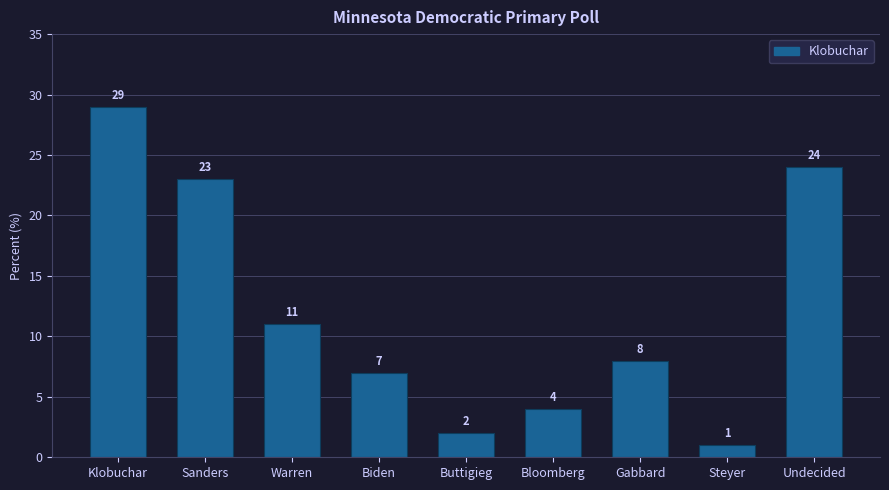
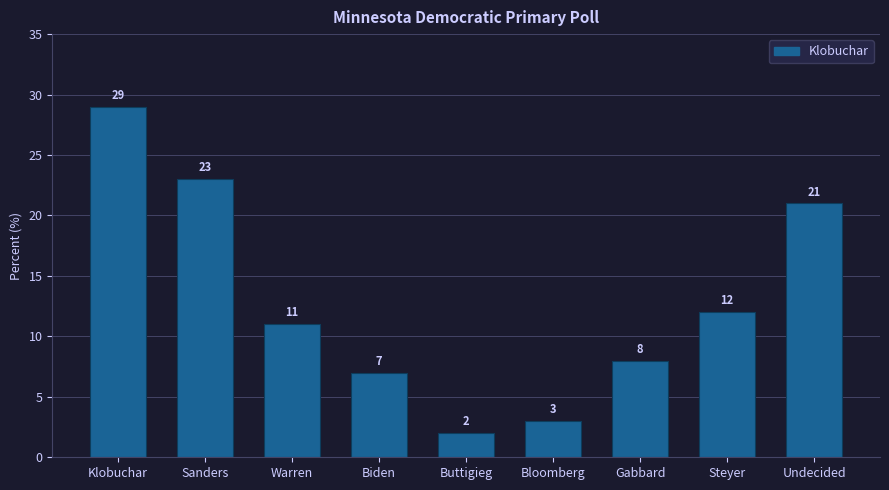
  {
    "Klobuchar": 29,
    "Sanders": 23,
    "Warren": 11,
    "Biden": 7,
    "Buttigieg": 2,
-   "Bloomberg": 4,
+   "Bloomberg": 3,
    "Gabbard": 8,
-   "Steyer": 1,
-   "Undecided": 24
+   "Steyer": 12,
+   "Undecided": 21
  }
